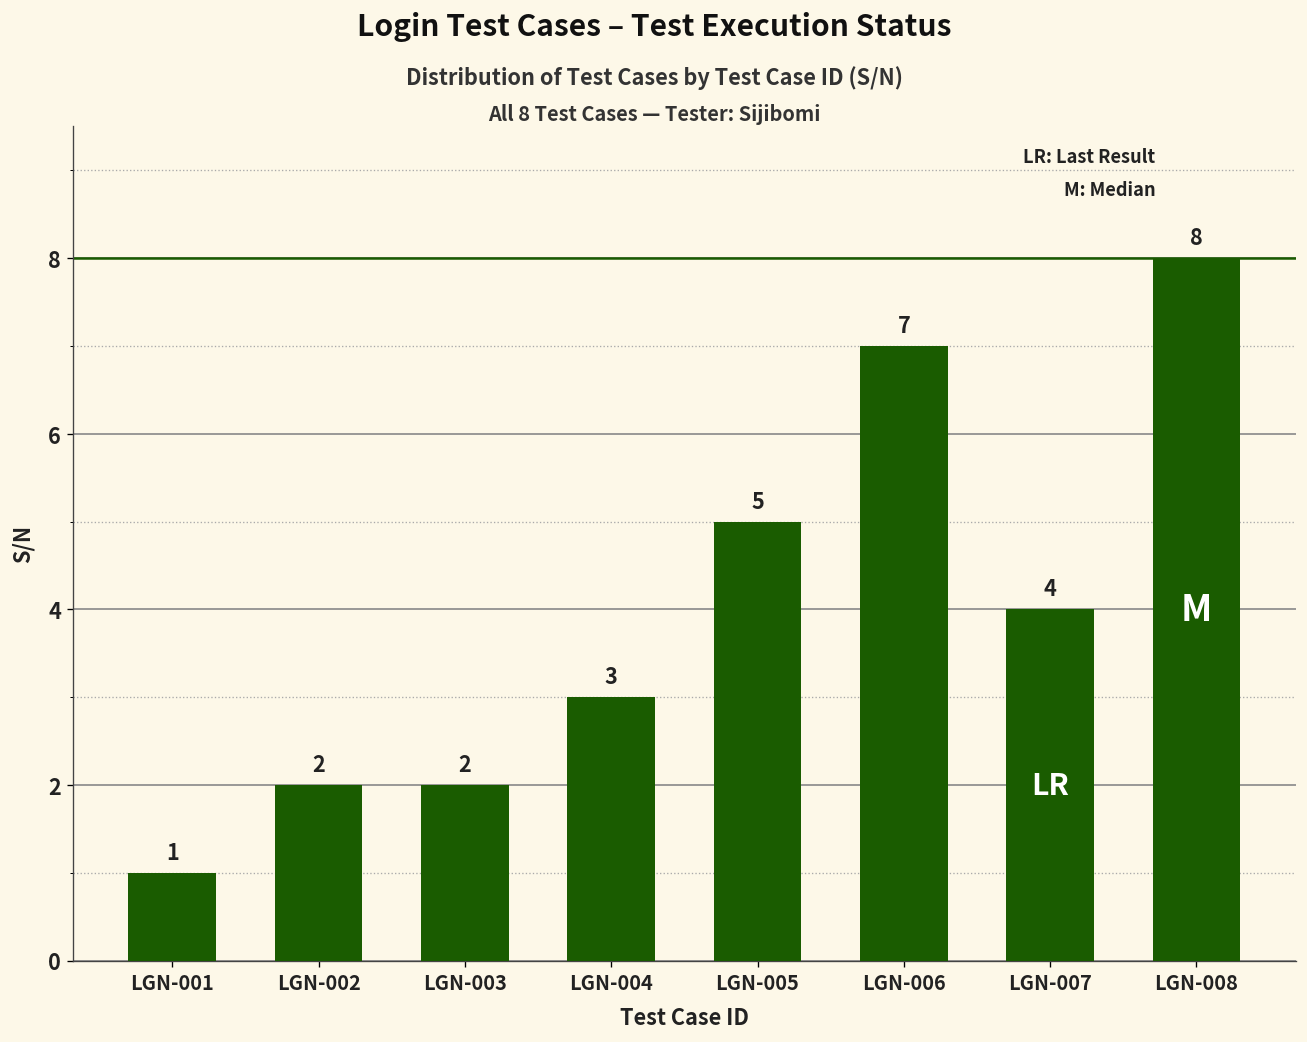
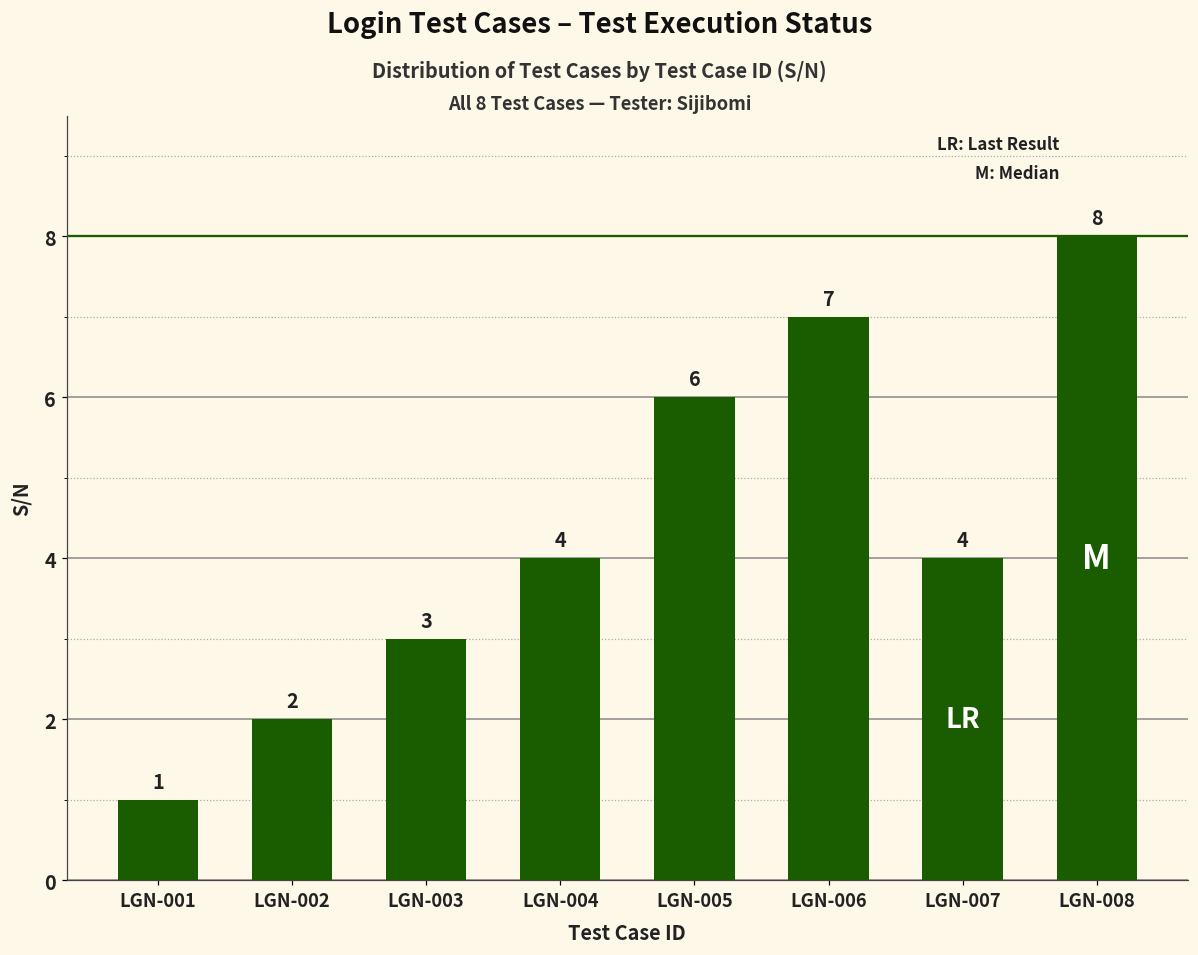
  {
    "LGN-001": 1,
    "LGN-002": 2,
-   "LGN-003": 2,
-   "LGN-004": 3,
-   "LGN-005": 5,
+   "LGN-003": 3,
+   "LGN-004": 4,
+   "LGN-005": 6,
    "LGN-006": 7,
    "LGN-007": 4,
    "LGN-008": 8
  }
